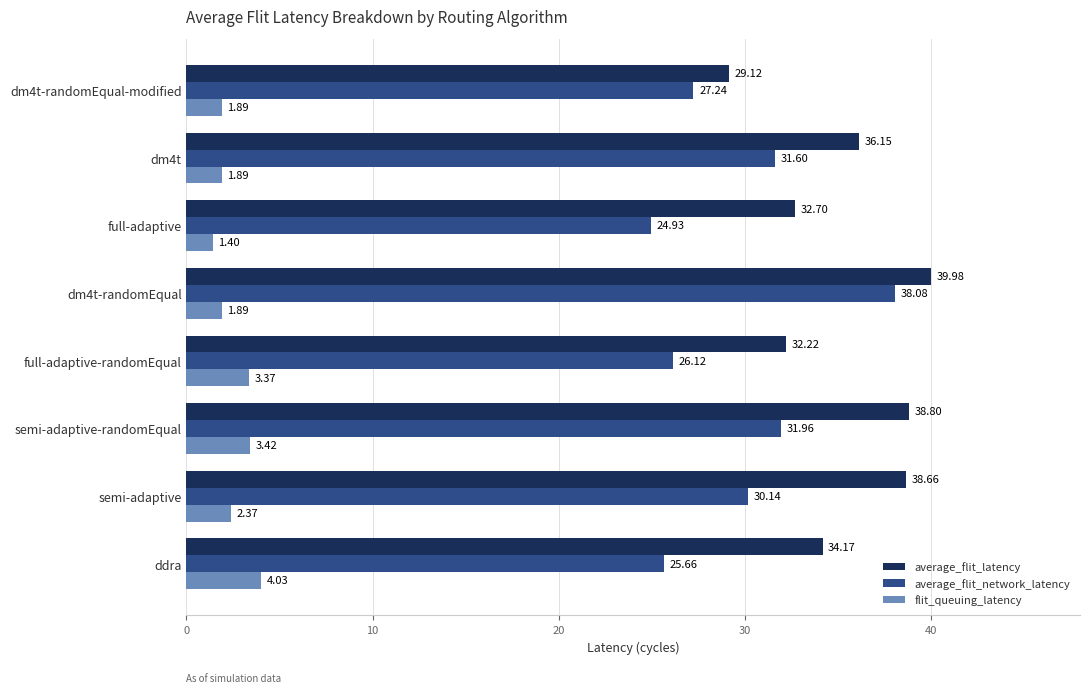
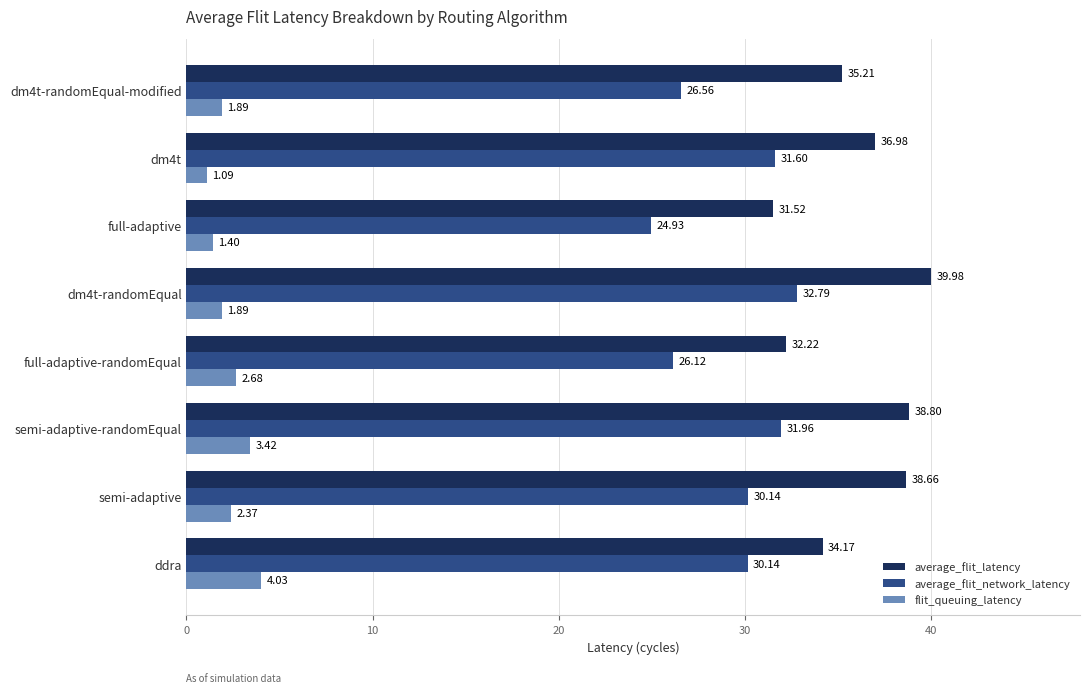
  {
    "average_flit_latency": {
-     "dm4t-randomEqual-modified": 29.12,
-     "dm4t": 36.15,
-     "full-adaptive": 32.70,
+     "dm4t-randomEqual-modified": 35.21,
+     "dm4t": 36.98,
+     "full-adaptive": 31.52,
      "dm4t-randomEqual": 39.98,
      "full-adaptive-randomEqual": 32.22,
      "semi-adaptive-randomEqual": 38.80,
      "semi-adaptive": 38.66,
      "ddra": 34.17
    },
    "average_flit_network_latency": {
-     "dm4t-randomEqual-modified": 27.24,
+     "dm4t-randomEqual-modified": 26.56,
      "dm4t": 31.60,
      "full-adaptive": 24.93,
-     "dm4t-randomEqual": 38.08,
+     "dm4t-randomEqual": 32.79,
      "full-adaptive-randomEqual": 26.12,
      "semi-adaptive-randomEqual": 31.96,
      "semi-adaptive": 30.14,
-     "ddra": 25.66
+     "ddra": 30.14
    },
    "flit_queuing_latency": {
      "dm4t-randomEqual-modified": 1.89,
-     "dm4t": 1.89,
+     "dm4t": 1.09,
      "full-adaptive": 1.40,
      "dm4t-randomEqual": 1.89,
-     "full-adaptive-randomEqual": 3.37,
+     "full-adaptive-randomEqual": 2.68,
      "semi-adaptive-randomEqual": 3.42,
      "semi-adaptive": 2.37,
      "ddra": 4.03
    }
  }
